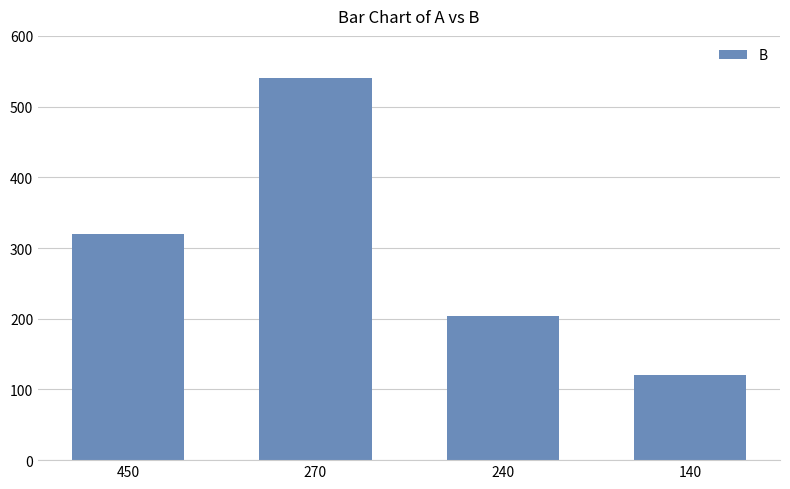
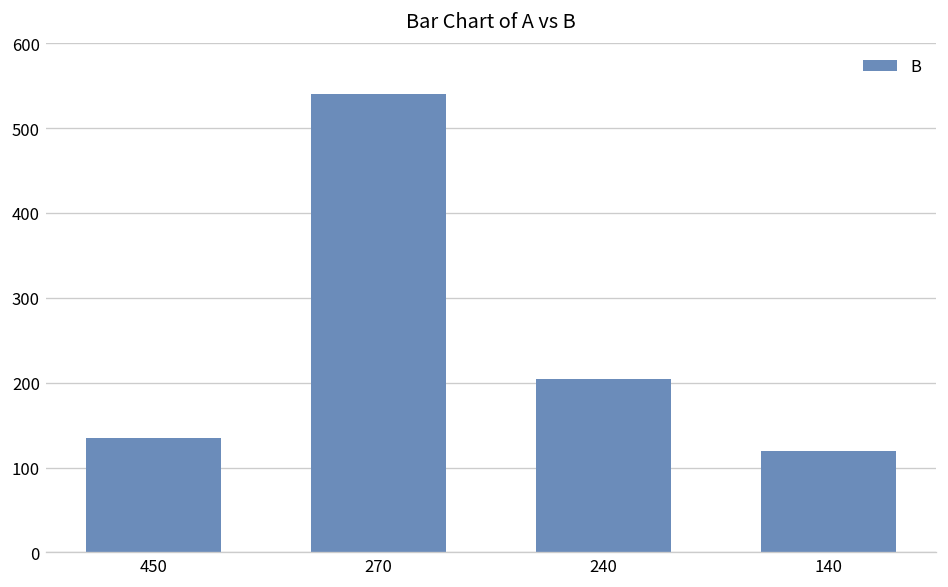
  {
-   "450": 320,
+   "450": 140,
    "270": 540,
    "240": 200,
    "140": 120
  }
